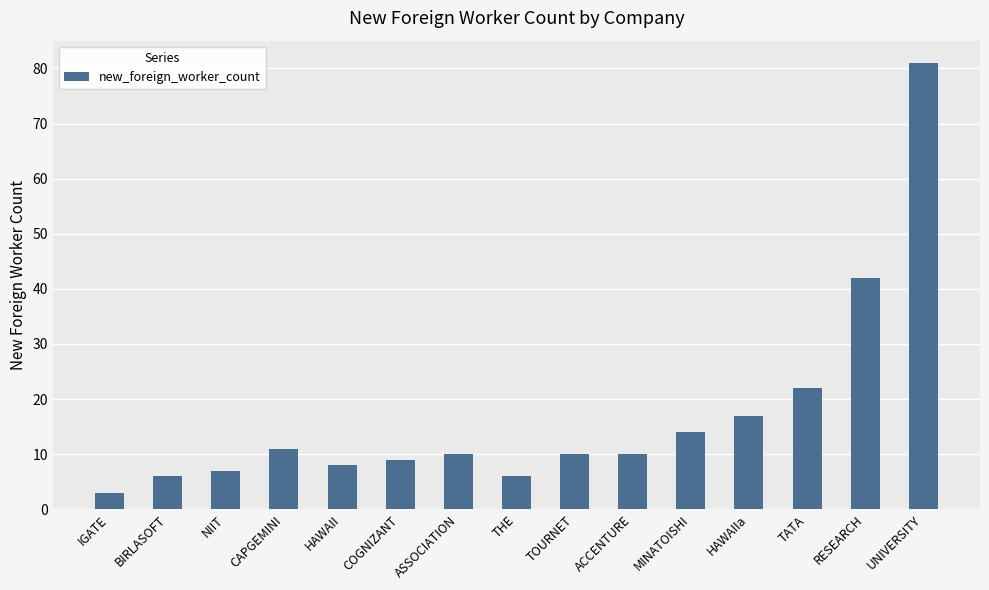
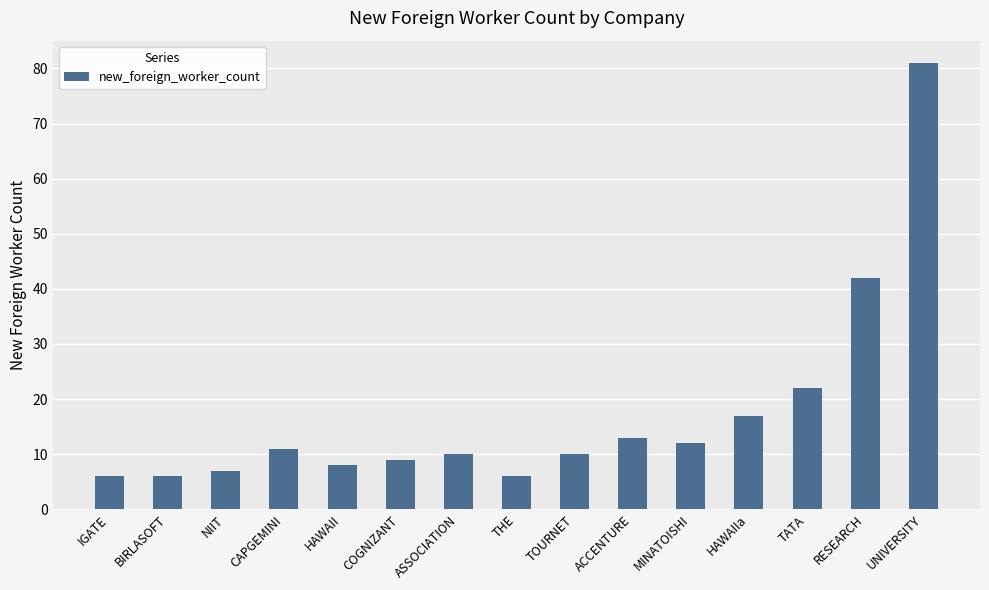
  {
-   "IGATE": 3,
+   "IGATE": 6,
    "BIRLASOFT": 6,
    "NIIT": 7,
    "CAPGEMINI": 11,
    "HAWAII": 8,
    "COGNIZANT": 9,
    "ASSOCIATION": 10,
    "THE": 6,
    "TOURNET": 10,
-   "ACCENTURE": 10,
-   "MINATOISHI": 14,
+   "ACCENTURE": 13,
+   "MINATOISHI": 12,
    "HAWAIIa": 17,
    "TATA": 22,
    "RESEARCH": 42,
    "UNIVERSITY": 81
  }
